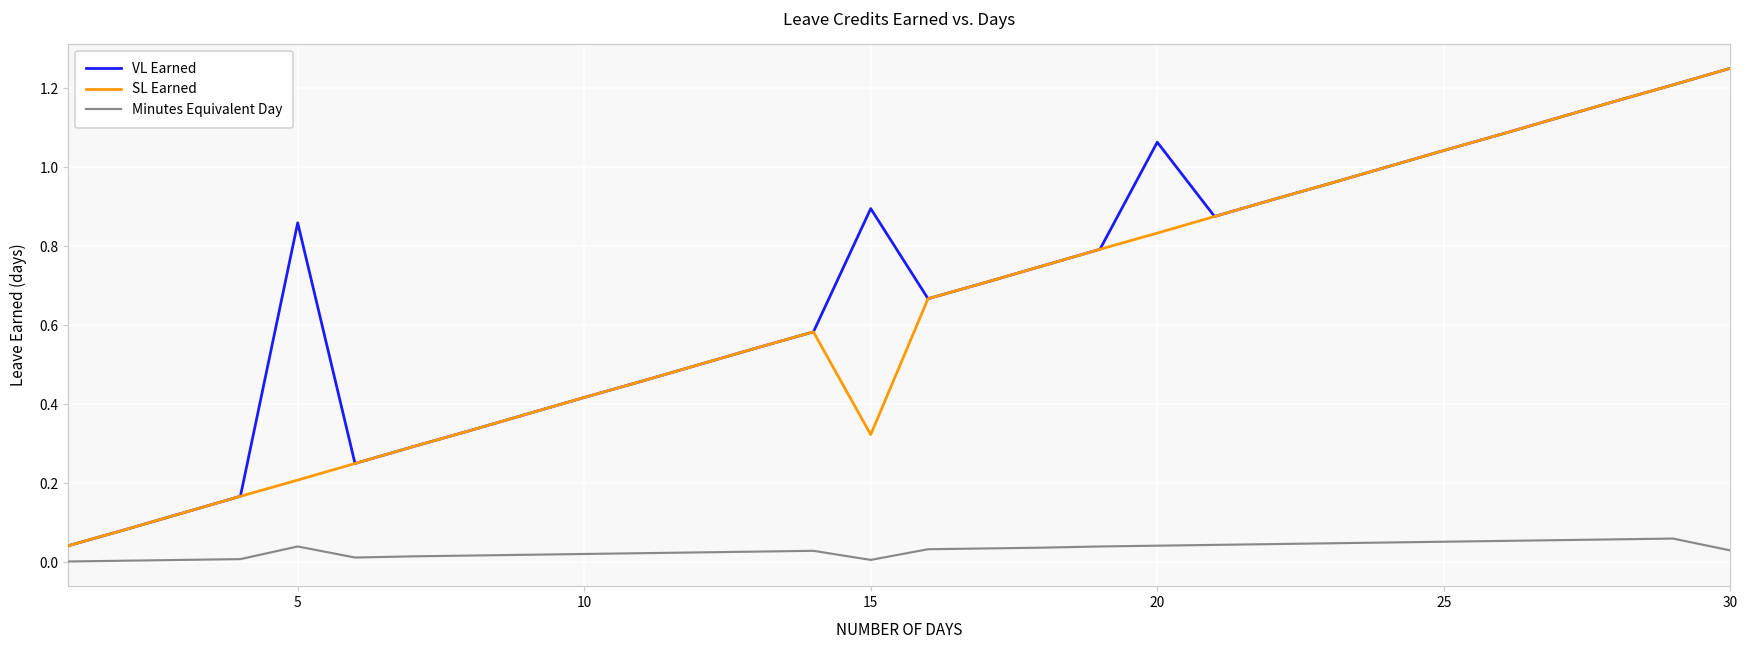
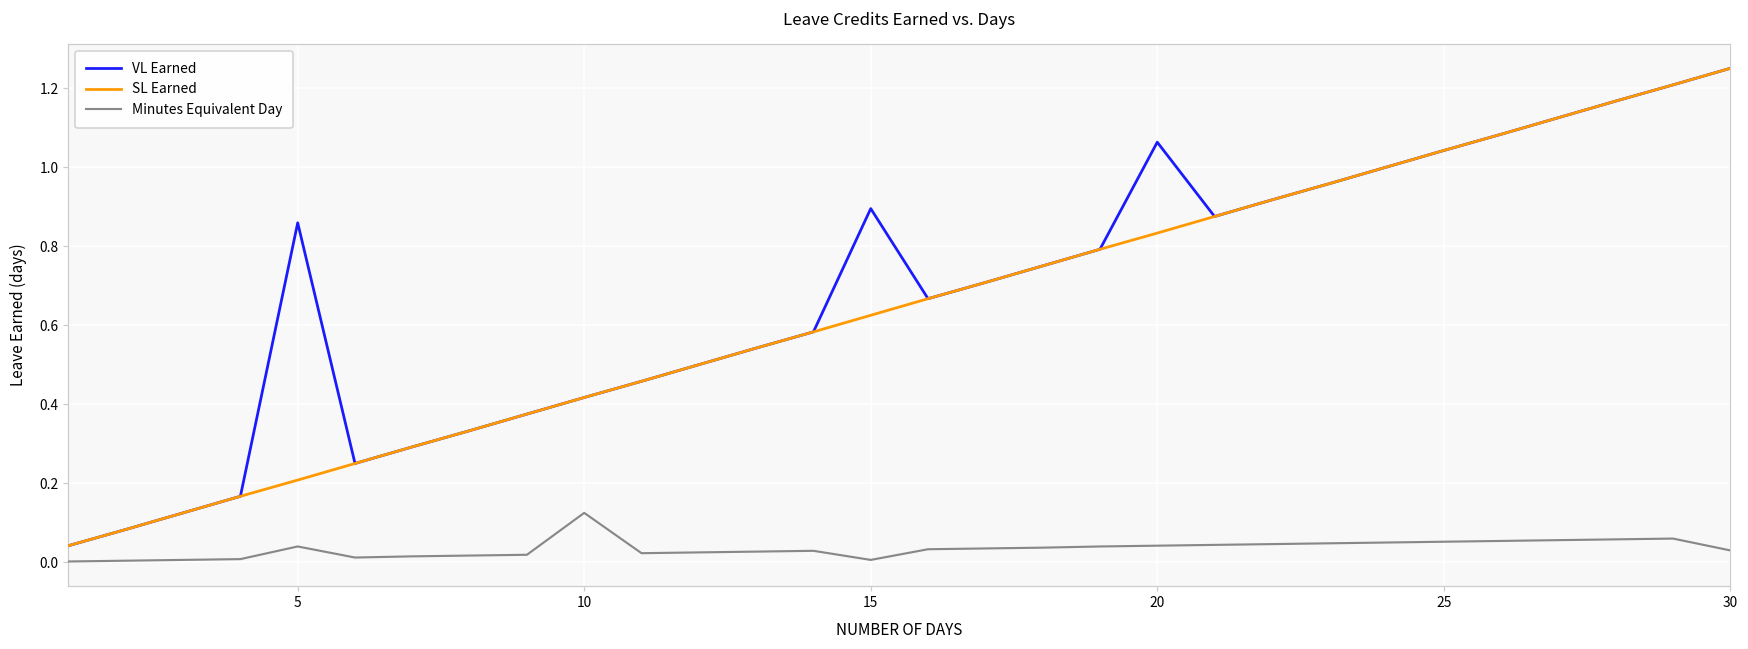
  {
    "VL Earned": {
      "5": 0.86,
      "15": 0.90,
      "20": 1.06
    },
    "SL Earned": {
      "5": 0.21,
-     "15": 0.32,
+     "15": 0.63,
      "20": 0.83
    },
    "Minutes Equivalent Day": {
      "5": 0.04,
-     "10": 0.02,
+     "10": 0.13,
      "15": 0.01,
      "20": 0.04,
      "25": 0.05,
      "30": 0.03
    }
  }
